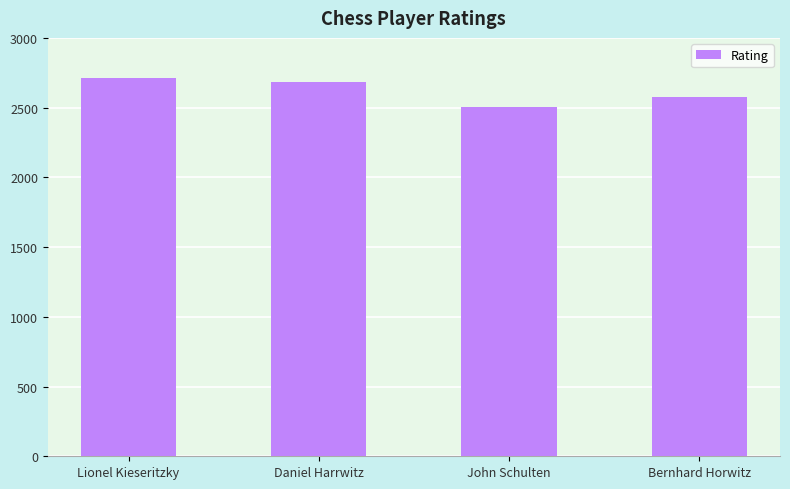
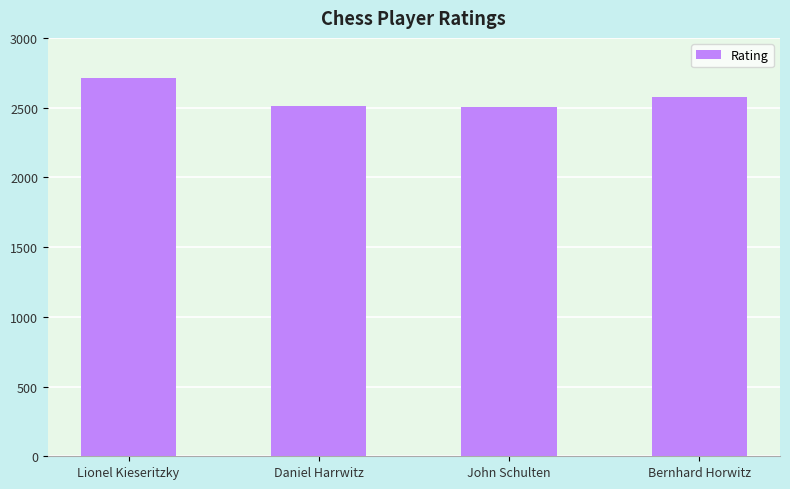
  {
    "Lionel Kieseritzky": 2720,
-   "Daniel Harrwitz": 2690,
+   "Daniel Harrwitz": 2510,
    "John Schulten": 2500,
    "Bernhard Horwitz": 2580
  }
